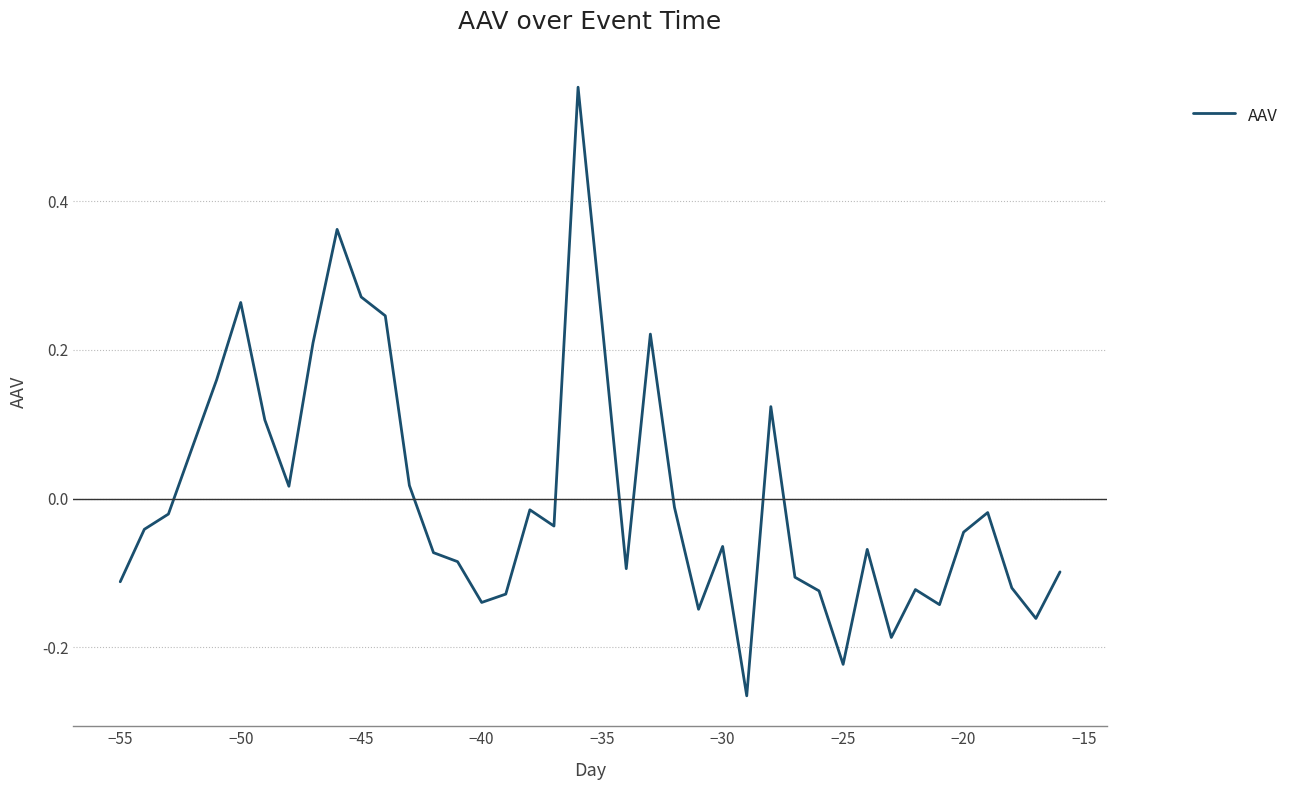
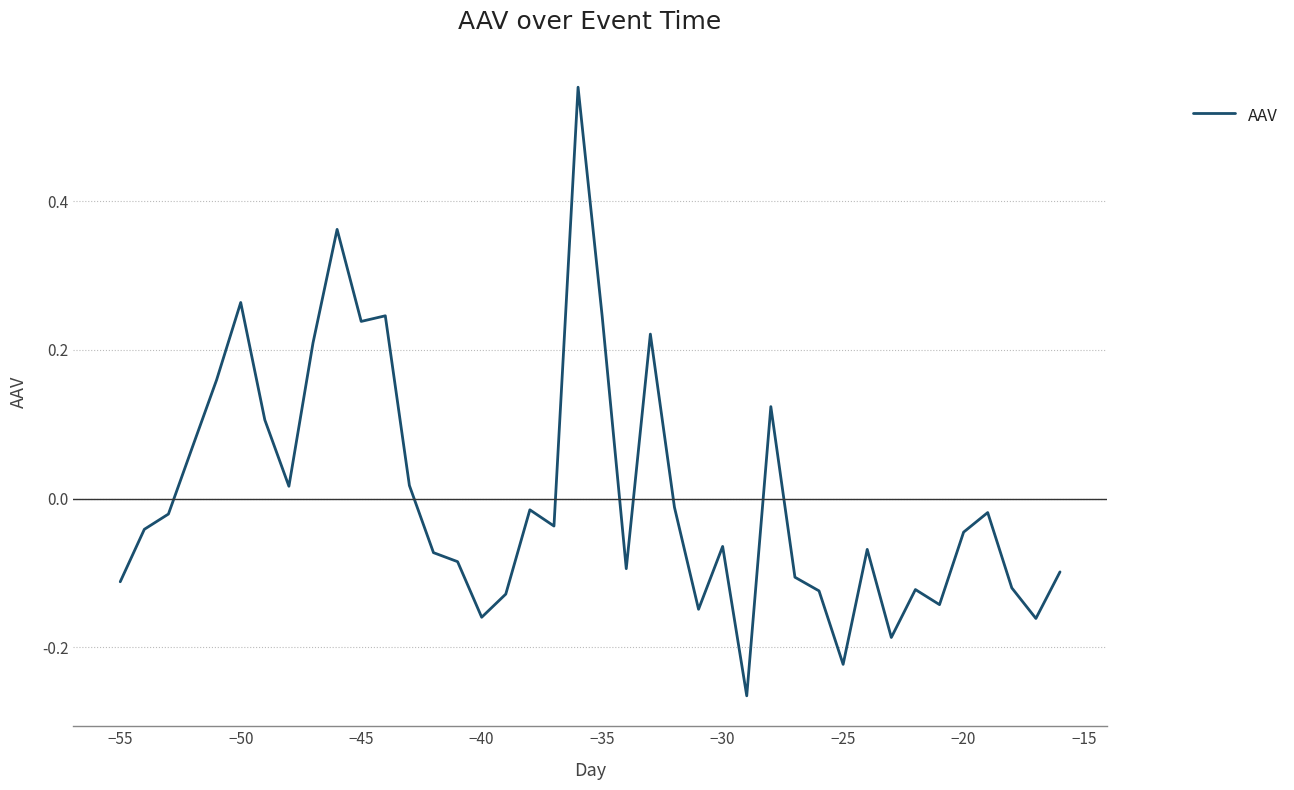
  {
    "−55": -0.11,
    "−50": 0.26,
-   "−45": 0.27,
-   "−40": -0.14,
-   "−35": 0.23,
+   "−45": 0.24,
+   "−40": -0.16,
+   "−35": 0.25,
    "−30": -0.06,
    "−25": -0.22,
    "−20": -0.05
  }
